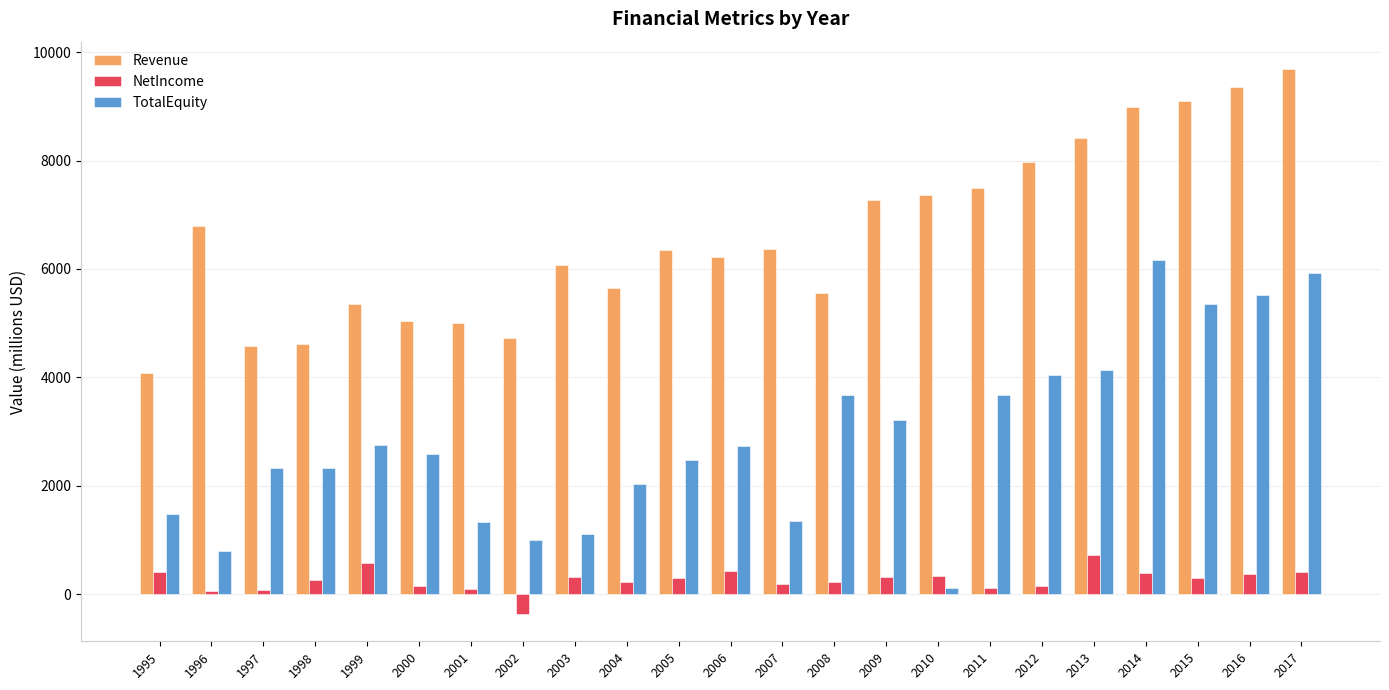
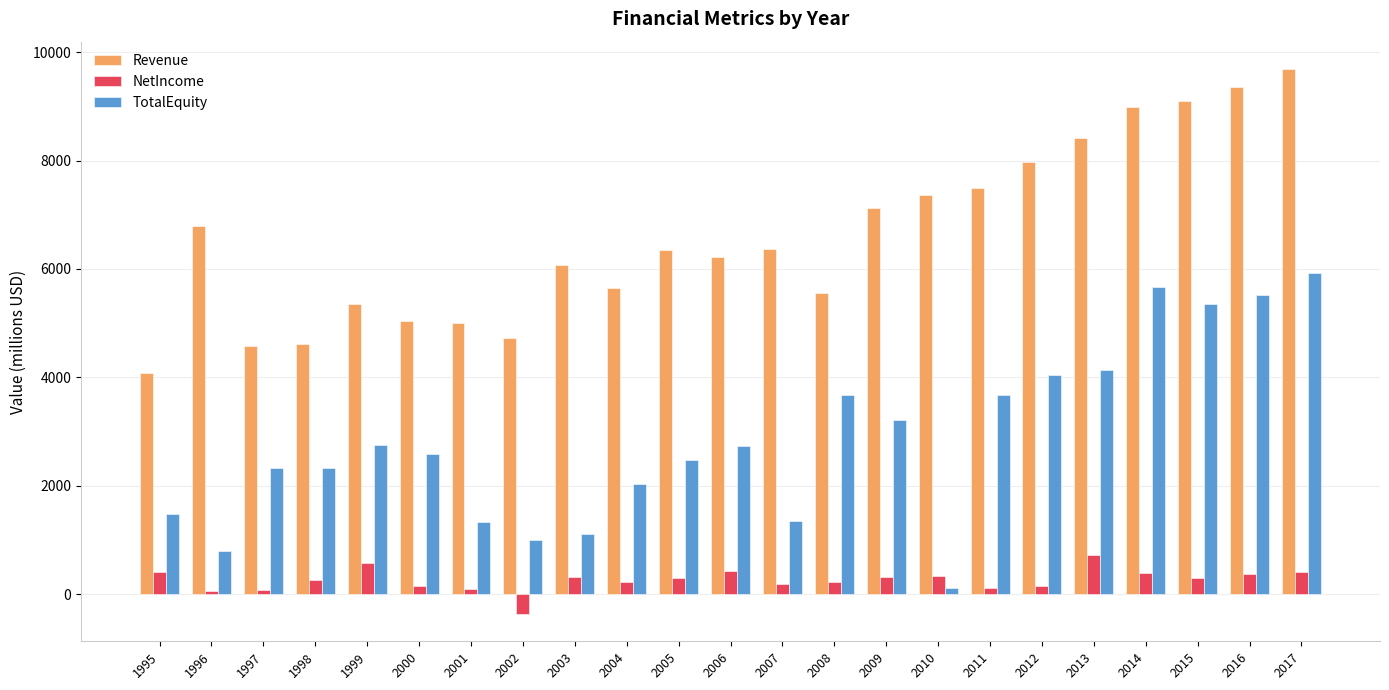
  {
    "Revenue": {
      "1995": 4100,
      "1996": 6800,
      "1997": 4600,
      "1998": 4600,
      "1999": 5400,
      "2000": 5000,
      "2001": 5000,
      "2002": 4700,
      "2003": 6100,
      "2004": 5600,
      "2005": 6300,
      "2006": 6200,
      "2007": 6400,
      "2008": 5600,
-     "2009": 7300,
+     "2009": 7100,
      "2010": 7400,
      "2011": 7500,
      "2012": 8000,
      "2013": 8400,
      "2014": 9000,
      "2015": 9100,
      "2016": 9400,
      "2017": 9700
    },
    "NetIncome": {
      "1995": 400,
      "1996": 100,
      "1997": 100,
      "1998": 300,
      "1999": 600,
      "2000": 200,
      "2001": 100,
      "2002": -400,
      "2003": 300,
      "2004": 200,
      "2005": 300,
      "2006": 400,
      "2007": 200,
      "2008": 200,
      "2009": 300,
      "2010": 300,
      "2011": 100,
      "2012": 100,
      "2013": 700,
      "2014": 400,
      "2015": 300,
      "2016": 400,
      "2017": 400
    },
    "TotalEquity": {
      "1995": 1500,
      "1996": 800,
      "1997": 2300,
      "1998": 2300,
      "1999": 2800,
      "2000": 2600,
      "2001": 1300,
      "2002": 1000,
      "2003": 1100,
      "2004": 2000,
      "2005": 2500,
      "2006": 2700,
      "2007": 1400,
      "2008": 3700,
      "2009": 3200,
      "2010": 100,
      "2011": 3700,
      "2012": 4100,
      "2013": 4100,
-     "2014": 6200,
+     "2014": 5700,
      "2015": 5400,
      "2016": 5500,
      "2017": 5900
    }
  }
